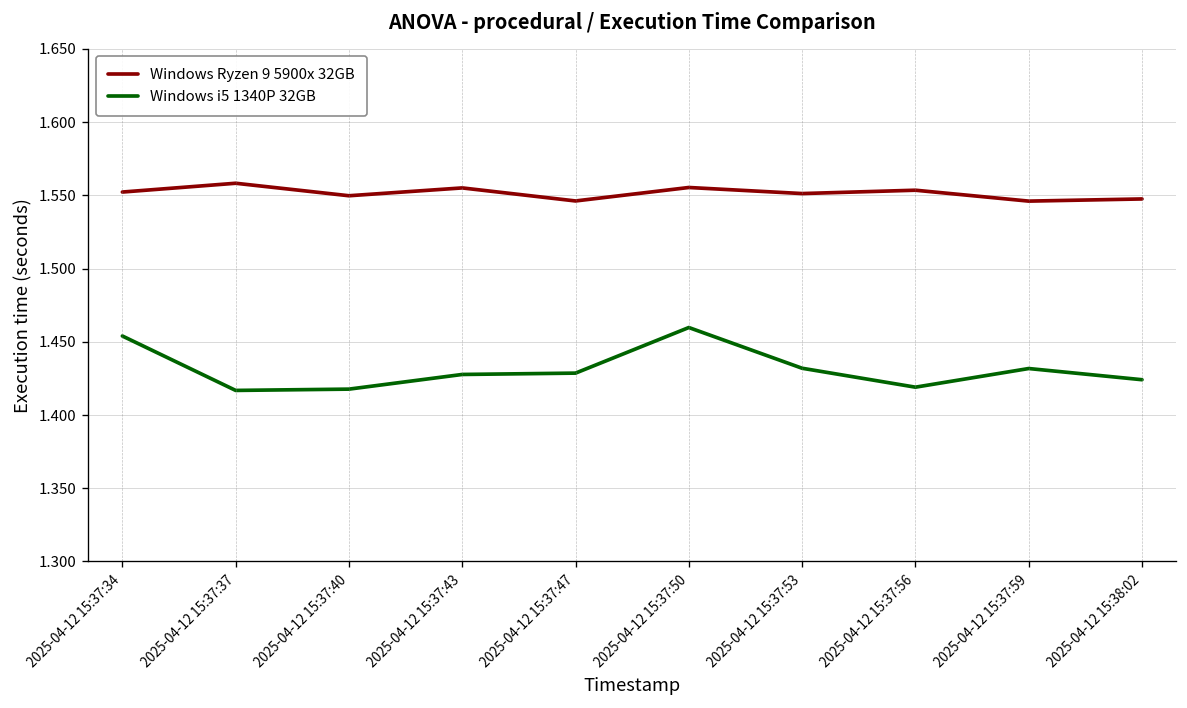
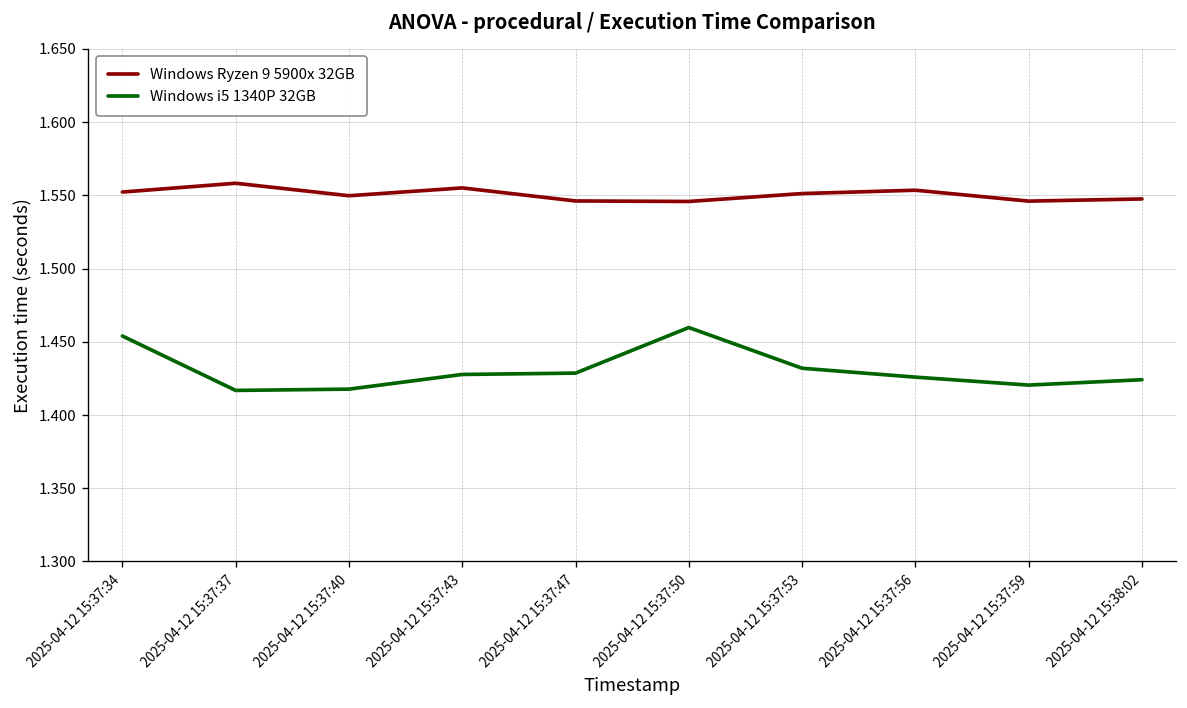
  {
    "Windows Ryzen 9 5900x 32GB": {
      "2025-04-12 15:37:34": 1.552,
      "2025-04-12 15:37:37": 1.558,
      "2025-04-12 15:37:40": 1.550,
      "2025-04-12 15:37:43": 1.555,
      "2025-04-12 15:37:47": 1.546,
-     "2025-04-12 15:37:50": 1.555,
+     "2025-04-12 15:37:50": 1.546,
      "2025-04-12 15:37:53": 1.551,
      "2025-04-12 15:37:56": 1.553,
      "2025-04-12 15:37:59": 1.546,
      "2025-04-12 15:38:02": 1.547
    },
    "Windows i5 1340P 32GB": {
      "2025-04-12 15:37:34": 1.454,
      "2025-04-12 15:37:37": 1.417,
      "2025-04-12 15:37:40": 1.418,
      "2025-04-12 15:37:43": 1.428,
      "2025-04-12 15:37:47": 1.429,
      "2025-04-12 15:37:50": 1.460,
      "2025-04-12 15:37:53": 1.432,
-     "2025-04-12 15:37:56": 1.419,
-     "2025-04-12 15:37:59": 1.432,
+     "2025-04-12 15:37:56": 1.426,
+     "2025-04-12 15:37:59": 1.420,
      "2025-04-12 15:38:02": 1.424
    }
  }
